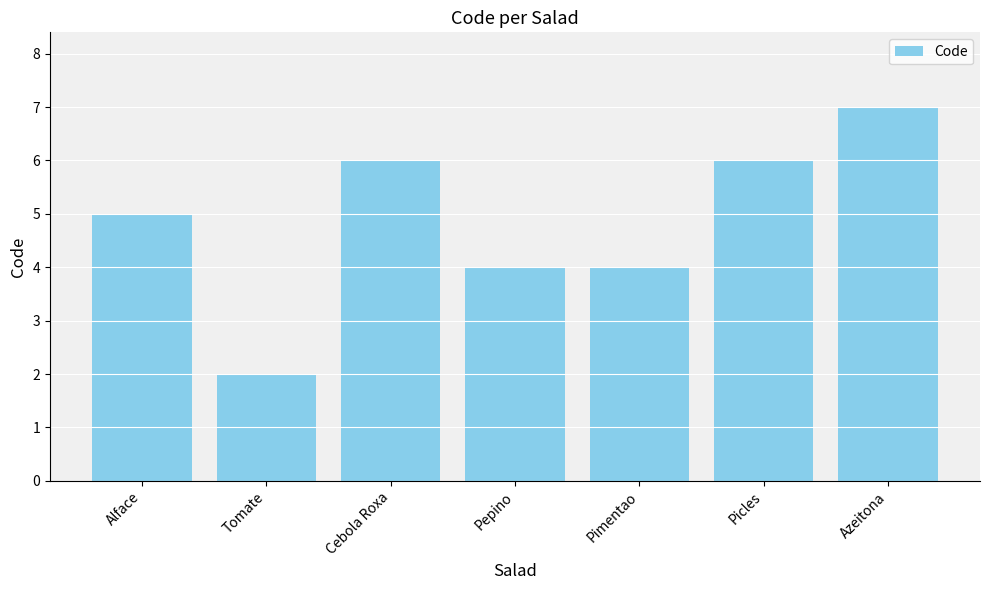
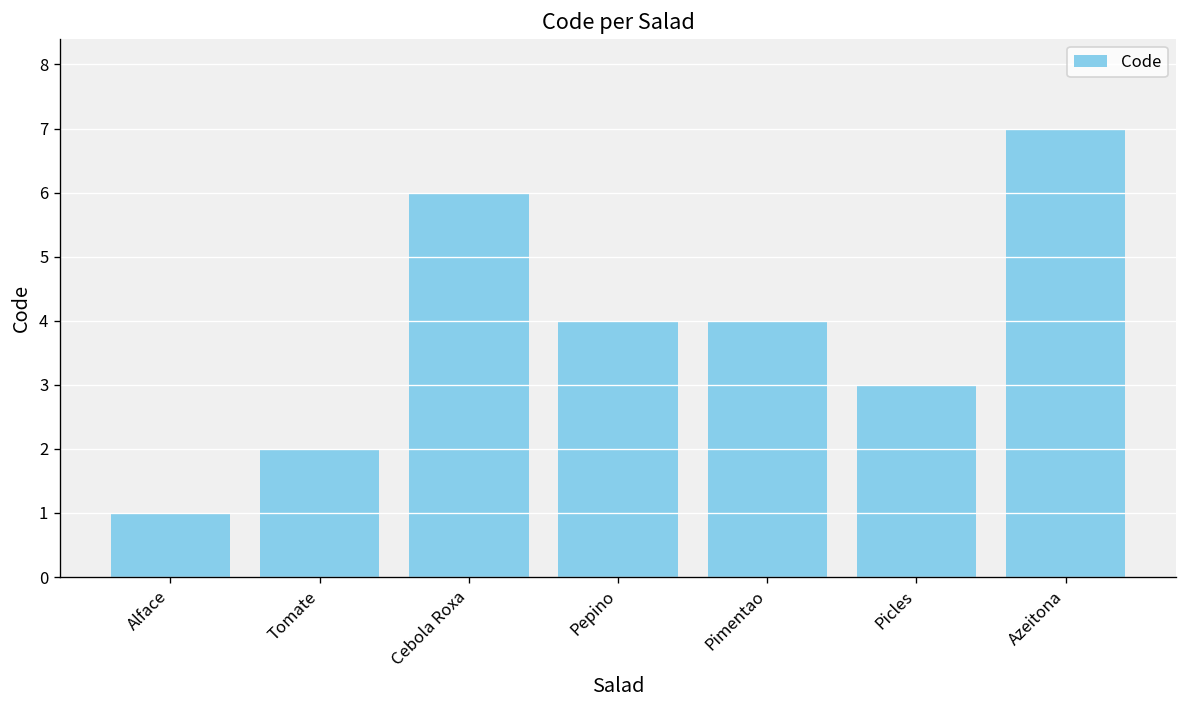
  {
-   "Alface": 5,
+   "Alface": 1,
    "Tomate": 2,
    "Cebola Roxa": 6,
    "Pepino": 4,
    "Pimentao": 4,
-   "Picles": 6,
+   "Picles": 3,
    "Azeitona": 7
  }
